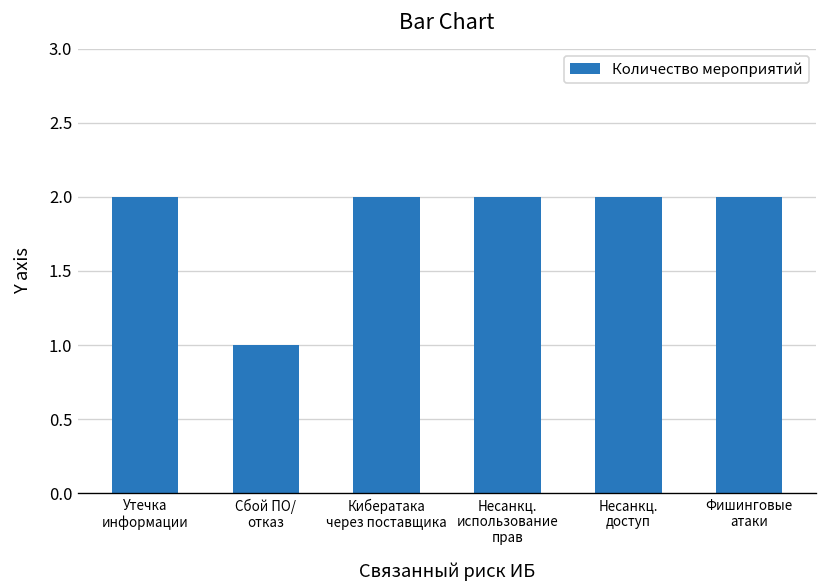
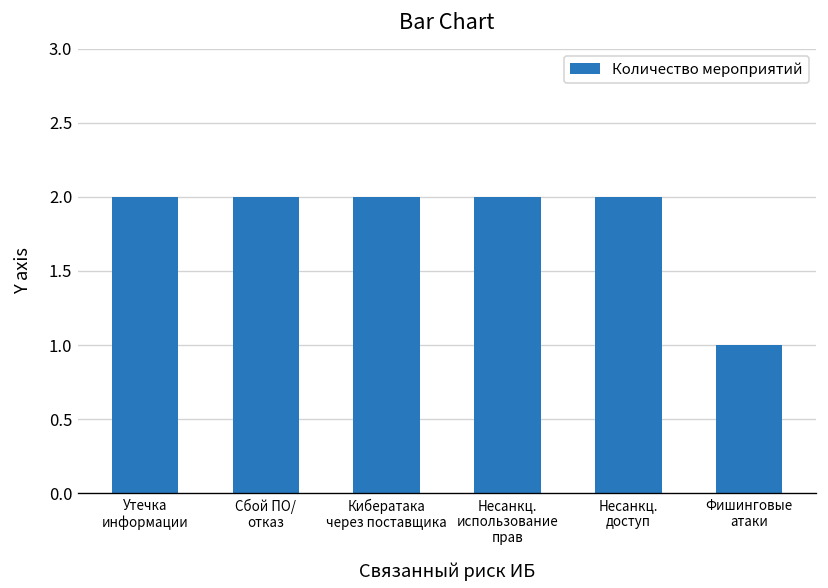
  {
    "Утечка информации": 2,
-   "Сбой ПО/ отказ": 1,
+   "Сбой ПО/ отказ": 2,
    "Кибератака через поставщика": 2,
    "Несанкц. использование прав": 2,
    "Несанкц. доступ": 2,
-   "Фишинговые атаки": 2
+   "Фишинговые атаки": 1
  }
